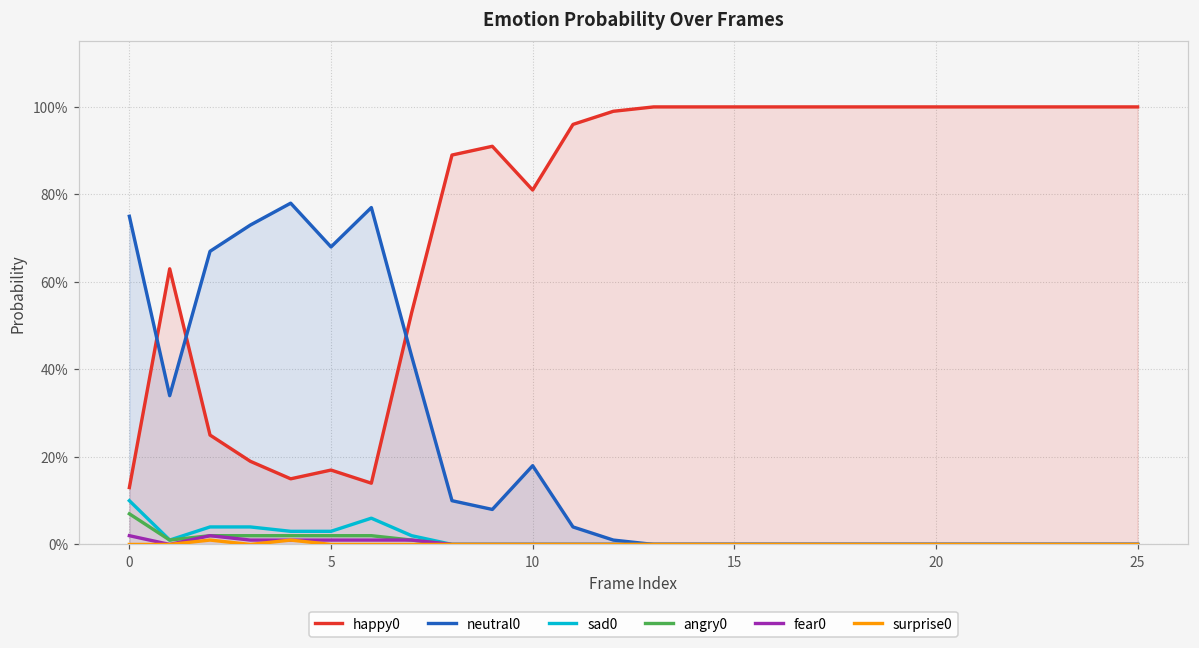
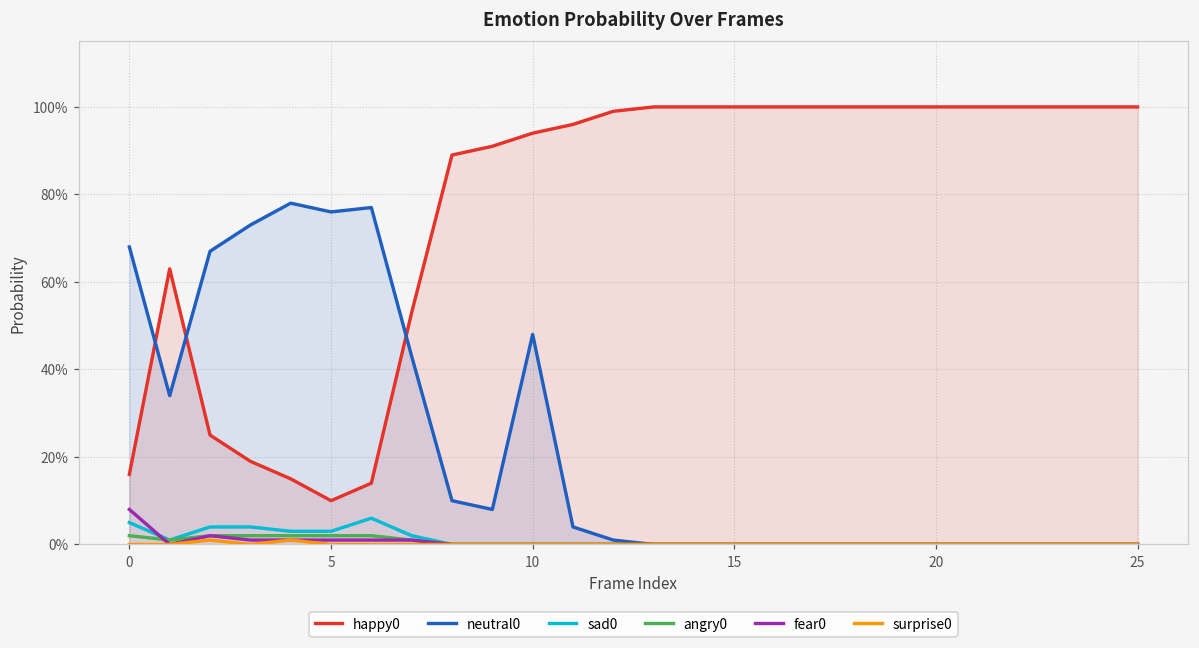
  {
    "happy0": {
-     "0": "13%",
-     "5": "17%",
-     "10": "81%",
+     "0": "16%",
+     "5": "10%",
+     "10": "94%",
      "15": "100%",
      "20": "100%",
      "25": "100%"
    },
    "neutral0": {
-     "0": "75%",
-     "5": "68%",
-     "10": "18%"
+     "0": "68%",
+     "5": "76%",
+     "10": "48%"
    },
    "sad0": {
-     "0": "10%",
+     "0": "5%",
      "5": "3%"
    },
    "angry0": {
-     "0": "7%",
+     "0": "2%",
      "5": "2%"
    },
    "fear0": {
-     "0": "2%",
+     "0": "8%",
      "5": "1%"
    },
    "surprise0": {
      "0": "0%",
      "5": "0%"
    }
  }
